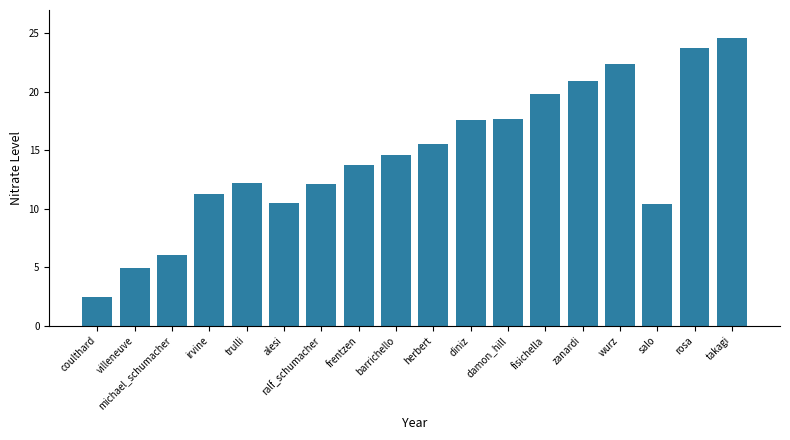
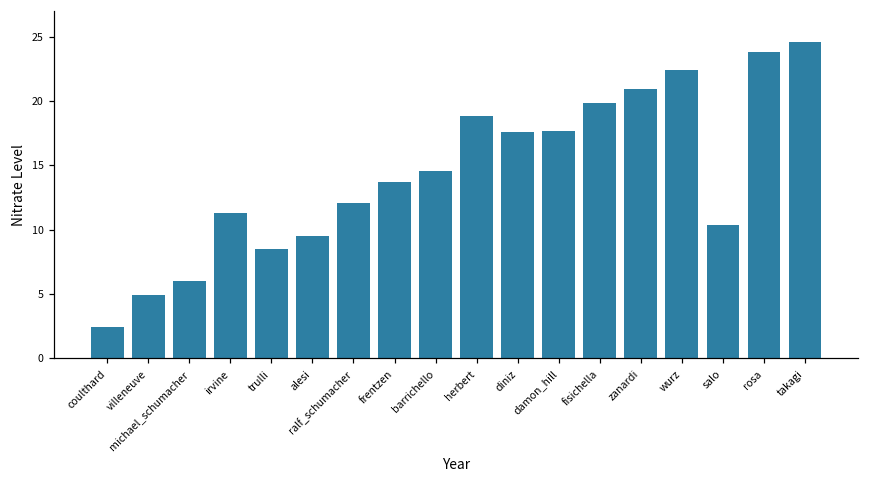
  {
    "coulthard": 2.5,
    "villeneuve": 4.9,
    "michael_schumacher": 6.0,
    "irvine": 11.3,
-   "trulli": 12.2,
-   "alesi": 10.5,
+   "trulli": 8.5,
+   "alesi": 9.5,
    "ralf_schumacher": 12.1,
    "frentzen": 13.7,
    "barrichello": 14.6,
-   "herbert": 15.6,
+   "herbert": 18.8,
    "diniz": 17.6,
    "damon_hill": 17.7,
    "fisichella": 19.8,
    "zanardi": 20.9,
    "wurz": 22.4,
    "salo": 10.4,
    "rosa": 23.8,
    "takagi": 24.6
  }
